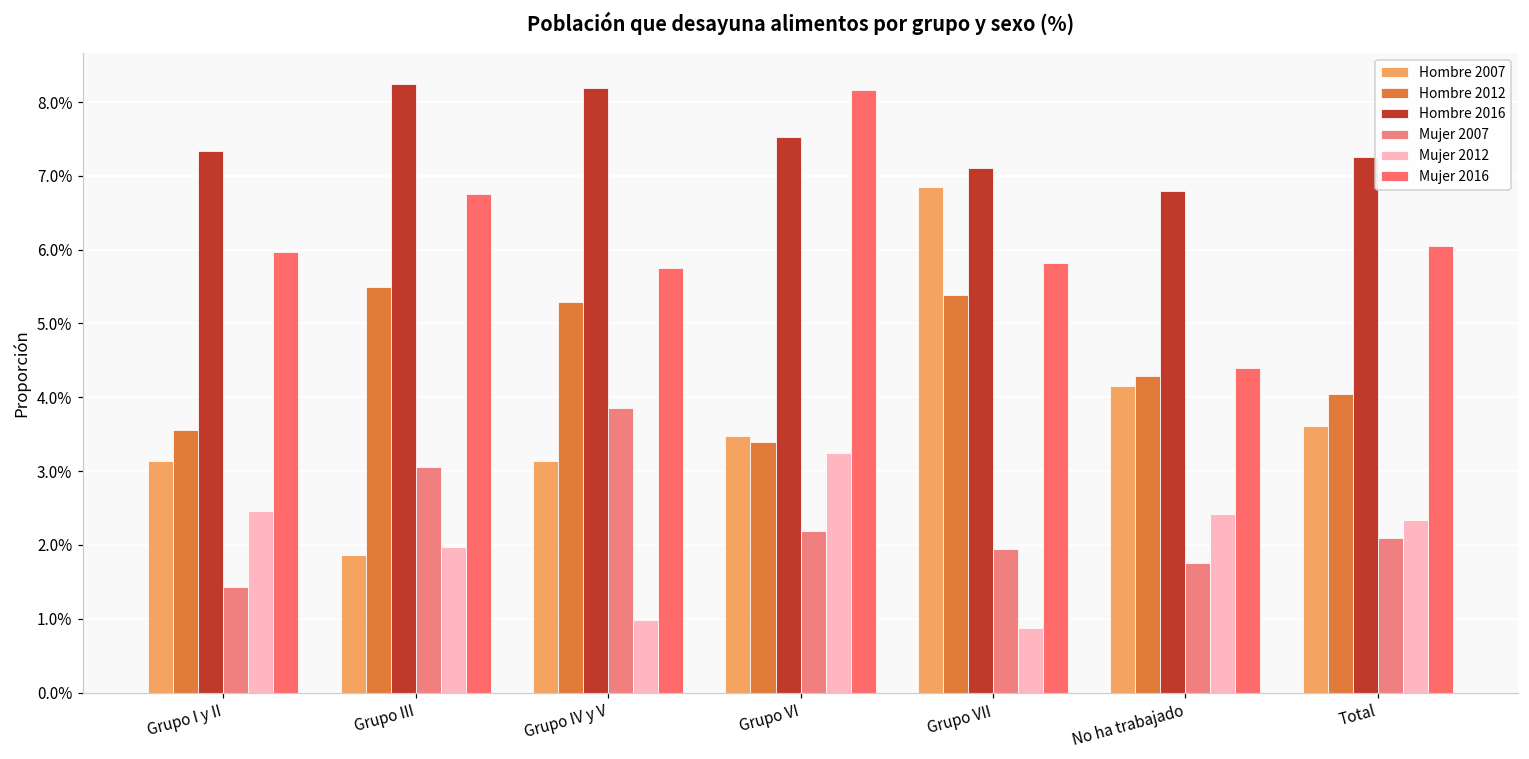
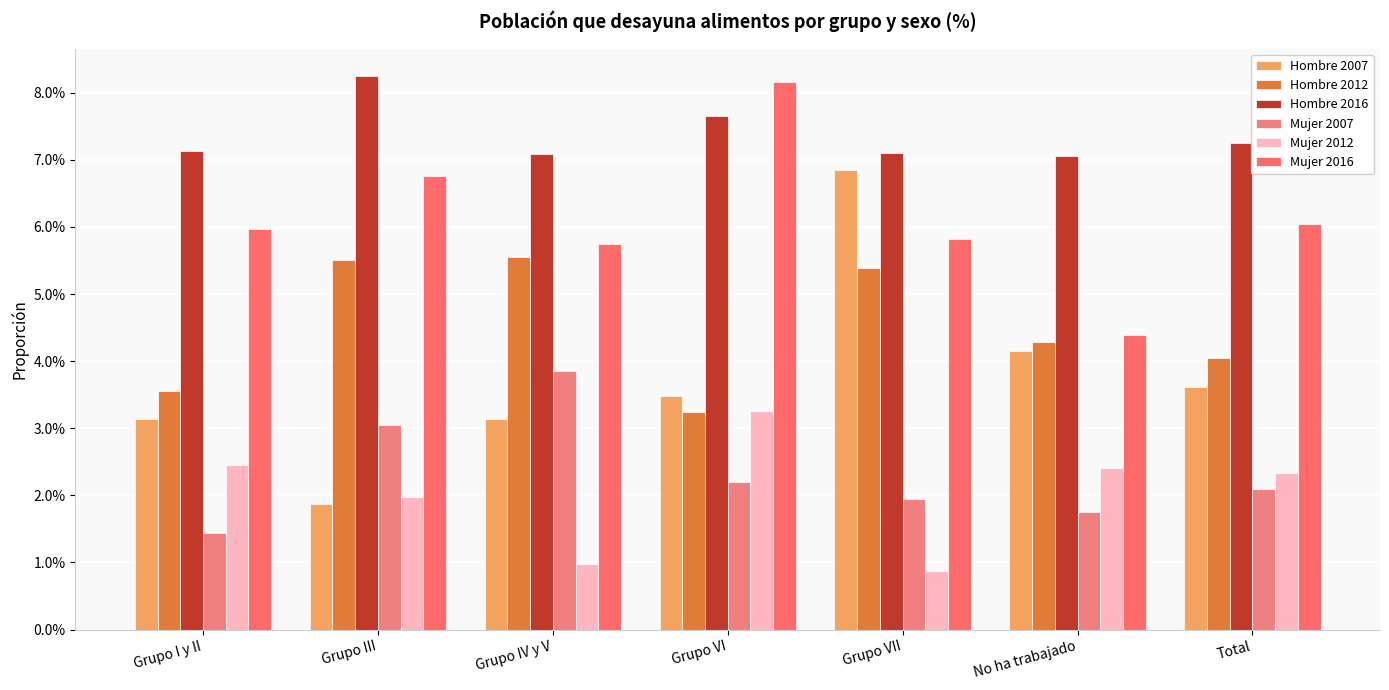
  {
    "Hombre 2012": {
      "Grupo I y II": "3.6%",
      "Grupo III": "5.5%",
-     "Grupo IV y V": "5.3%",
-     "Grupo VI": "3.4%",
+     "Grupo IV y V": "5.6%",
+     "Grupo VI": "3.2%",
      "Grupo VII": "5.4%",
      "No ha trabajado": "4.3%",
      "Total": "4.0%"
    },
    "Hombre 2016": {
-     "Grupo I y II": "7.3%",
+     "Grupo I y II": "7.1%",
      "Grupo III": "8.2%",
-     "Grupo IV y V": "8.2%",
-     "Grupo VI": "7.5%",
+     "Grupo IV y V": "7.1%",
+     "Grupo VI": "7.7%",
      "Grupo VII": "7.1%",
-     "No ha trabajado": "6.8%",
+     "No ha trabajado": "7.1%",
      "Total": "7.3%"
    },
    "Mujer 2012": {
      "Grupo I y II": "2.5%",
      "Grupo III": "2.0%",
      "Grupo IV y V": "1.0%",
      "Grupo VI": "3.2%",
      "Grupo VII": "0.9%",
      "No ha trabajado": "2.4%",
      "Total": "2.3%"
    }
  }
